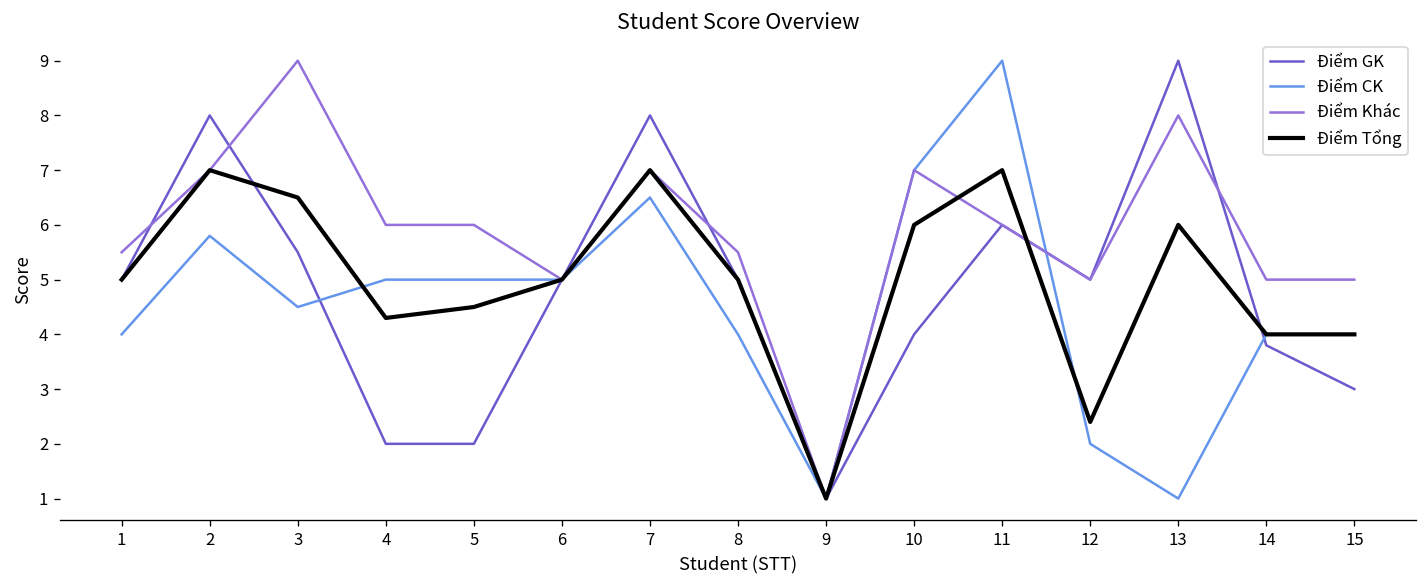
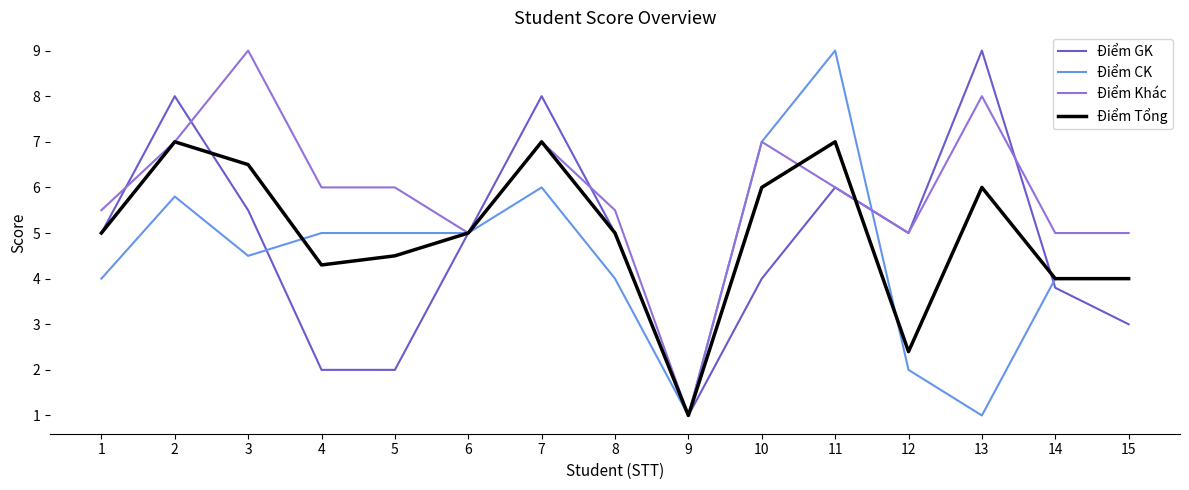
  {
    "Điểm CK": {
      "1": 4.0,
      "2": 5.8,
      "3": 4.5,
      "4": 5.0,
      "5": 5.0,
-     "7": 6.5,
+     "7": 6.0,
      "8": 4.0,
      "11": 9.0,
      "12": 2.0,
      "13": 1.0
    },
    "Điểm Tổng": {
      "3": 6.5,
      "4": 4.3,
      "5": 4.5,
      "10": 6.0,
      "11": 7.0,
      "12": 2.4,
      "13": 6.0
    }
  }
